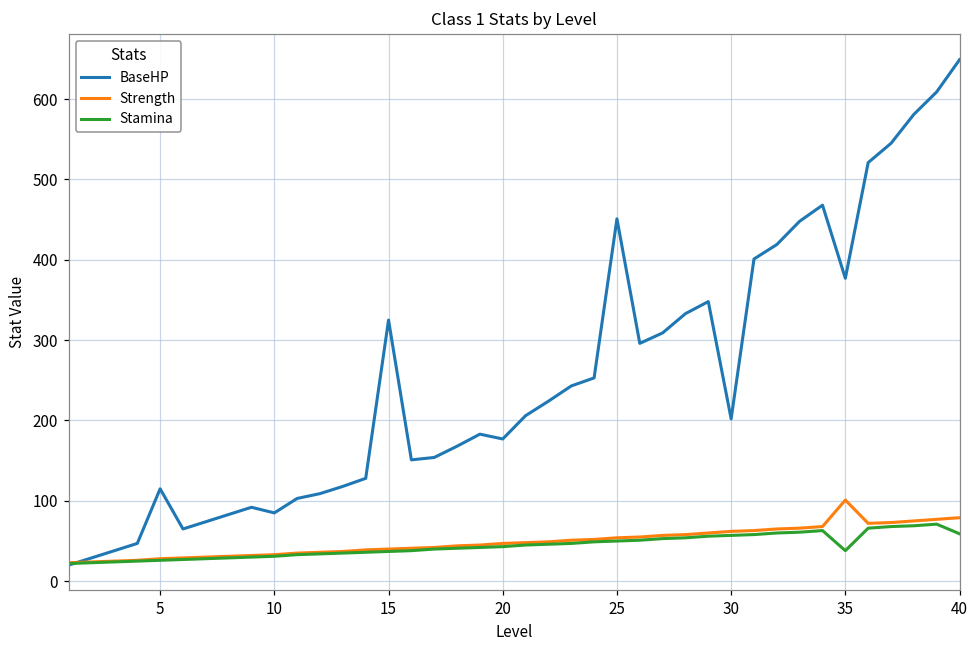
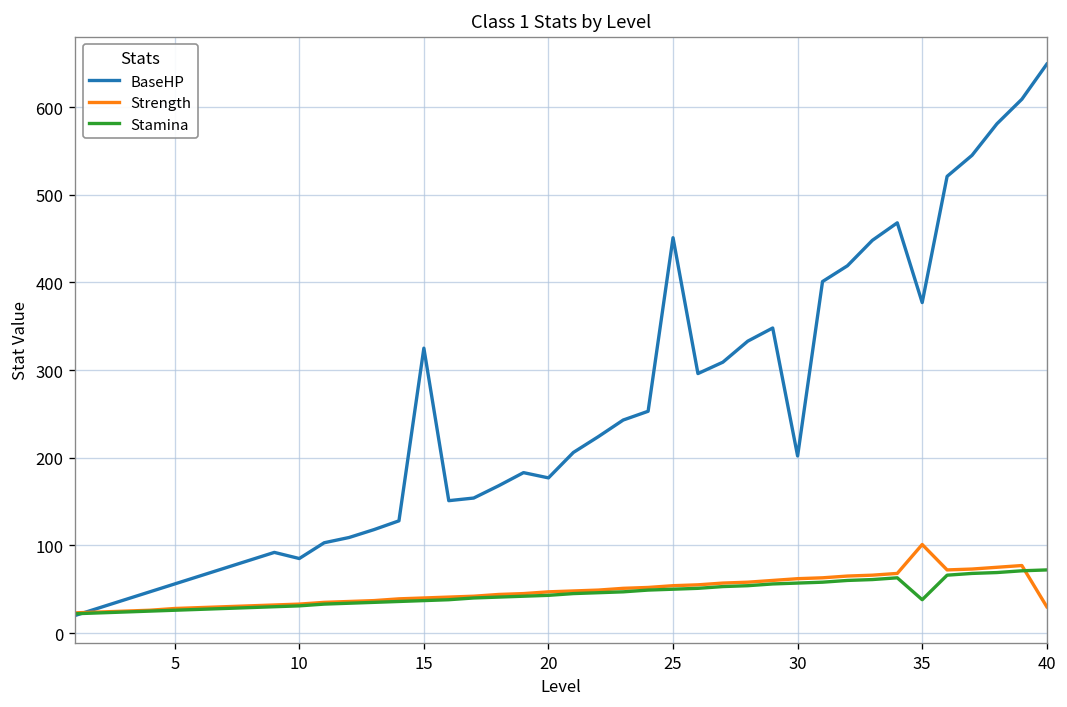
  {
    "BaseHP": {
-     "5": 120,
+     "5": 60,
      "10": 90,
      "15": 330,
      "20": 180,
      "25": 450,
      "30": 200,
      "35": 380,
      "40": 650
    },
    "Strength": {
      "20": 50,
      "25": 50,
      "30": 60,
      "35": 100,
-     "40": 80
+     "40": 30
    },
    "Stamina": {
      "20": 40,
      "25": 50,
      "30": 60,
      "35": 40,
-     "40": 60
+     "40": 70
    }
  }
